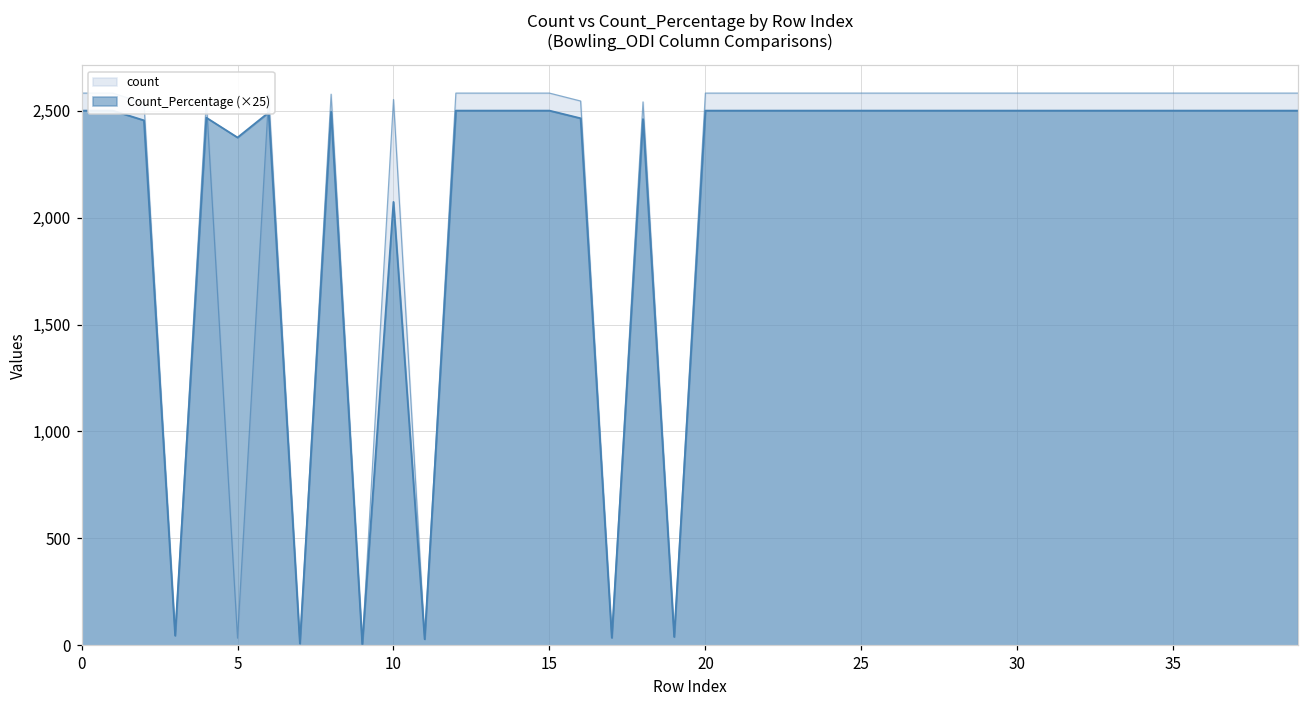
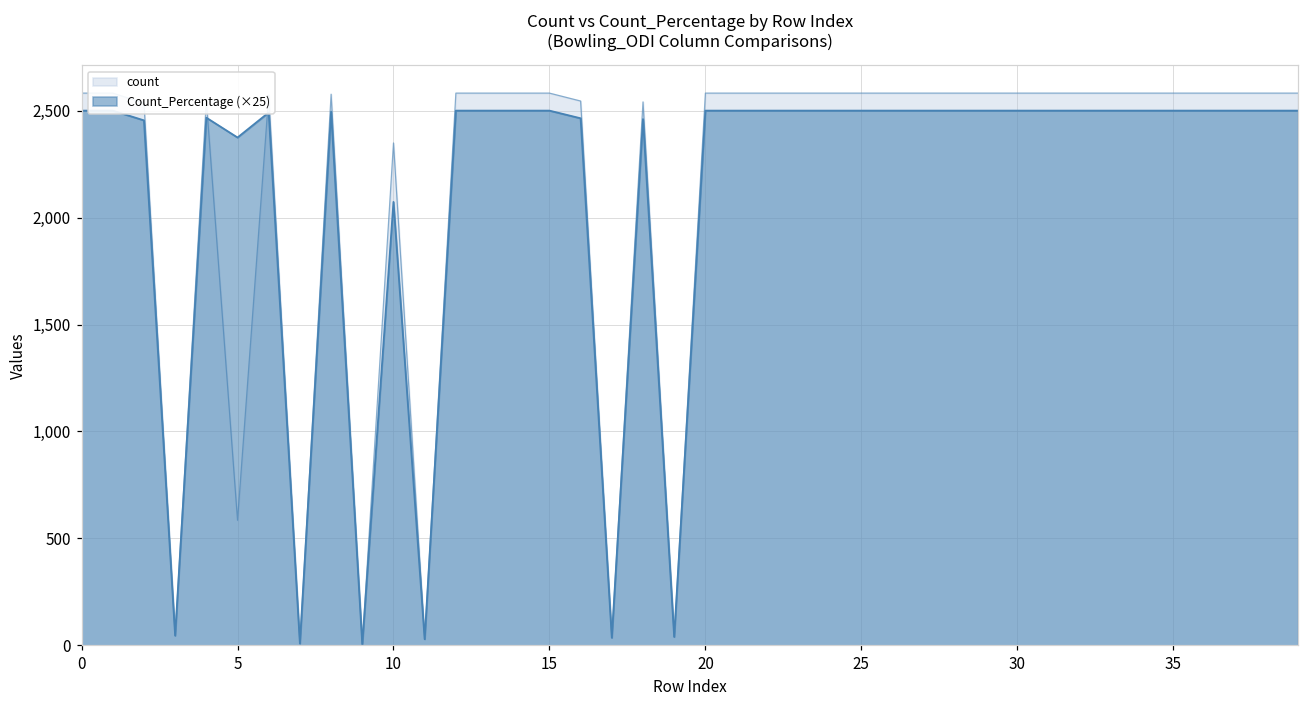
  {
    "count": {
      "0": "2,580",
-     "5": "30",
-     "10": "2,550",
+     "5": "590",
+     "10": "2,350",
      "15": "2,580",
      "20": "2,580",
      "25": "2,580",
      "30": "2,580",
      "35": "2,580"
    },
    "Count_Percentage (×25)": {
      "0": "2,500",
      "5": "2,370",
      "10": "2,070",
      "15": "2,500",
      "20": "2,500",
      "25": "2,500",
      "30": "2,500",
      "35": "2,500"
    }
  }
